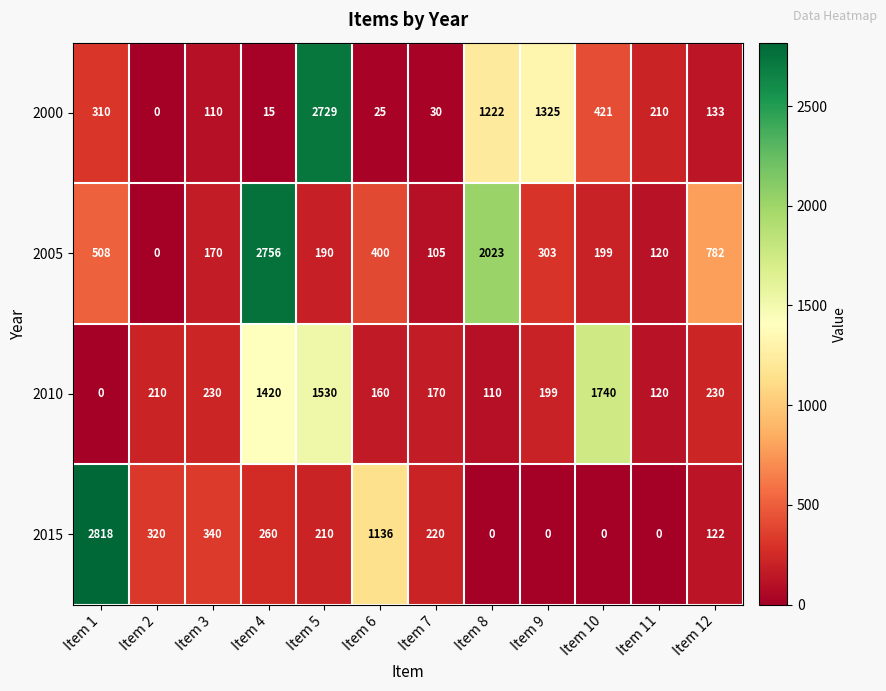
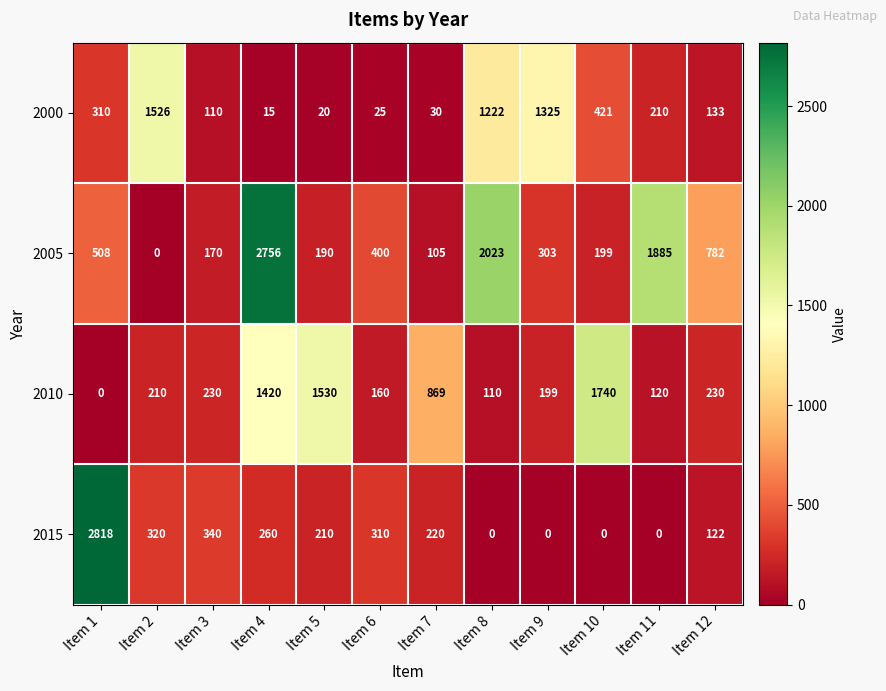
  {
    "2000": {
      "Item 1": 310,
-     "Item 2": 0,
+     "Item 2": 1526,
      "Item 3": 110,
      "Item 4": 15,
-     "Item 5": 2729,
+     "Item 5": 20,
      "Item 6": 25,
      "Item 7": 30,
      "Item 8": 1222,
      "Item 9": 1325,
      "Item 10": 421,
      "Item 11": 210,
      "Item 12": 133
    },
    "2005": {
      "Item 1": 508,
      "Item 2": 0,
      "Item 3": 170,
      "Item 4": 2756,
      "Item 5": 190,
      "Item 6": 400,
      "Item 7": 105,
      "Item 8": 2023,
      "Item 9": 303,
      "Item 10": 199,
-     "Item 11": 120,
+     "Item 11": 1885,
      "Item 12": 782
    },
    "2010": {
      "Item 1": 0,
      "Item 2": 210,
      "Item 3": 230,
      "Item 4": 1420,
      "Item 5": 1530,
      "Item 6": 160,
-     "Item 7": 170,
+     "Item 7": 869,
      "Item 8": 110,
      "Item 9": 199,
      "Item 10": 1740,
      "Item 11": 120,
      "Item 12": 230
    },
    "2015": {
      "Item 1": 2818,
      "Item 2": 320,
      "Item 3": 340,
      "Item 4": 260,
      "Item 5": 210,
-     "Item 6": 1136,
+     "Item 6": 310,
      "Item 7": 220,
      "Item 8": 0,
      "Item 9": 0,
      "Item 10": 0,
      "Item 11": 0,
      "Item 12": 122
    }
  }
